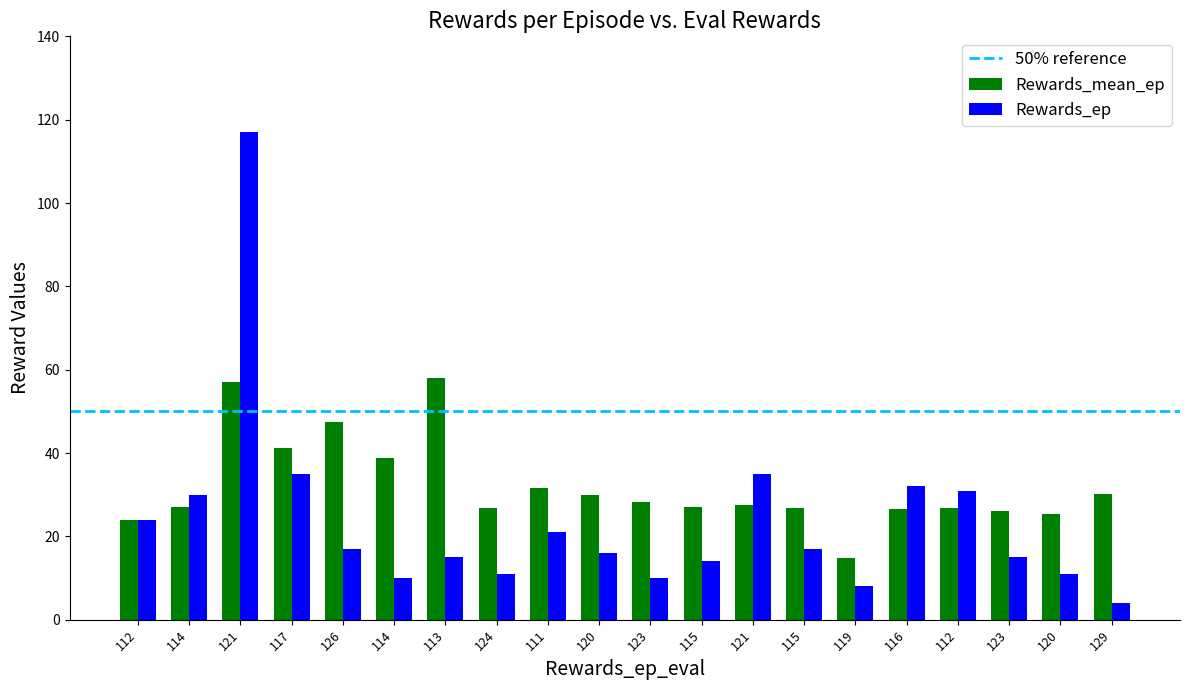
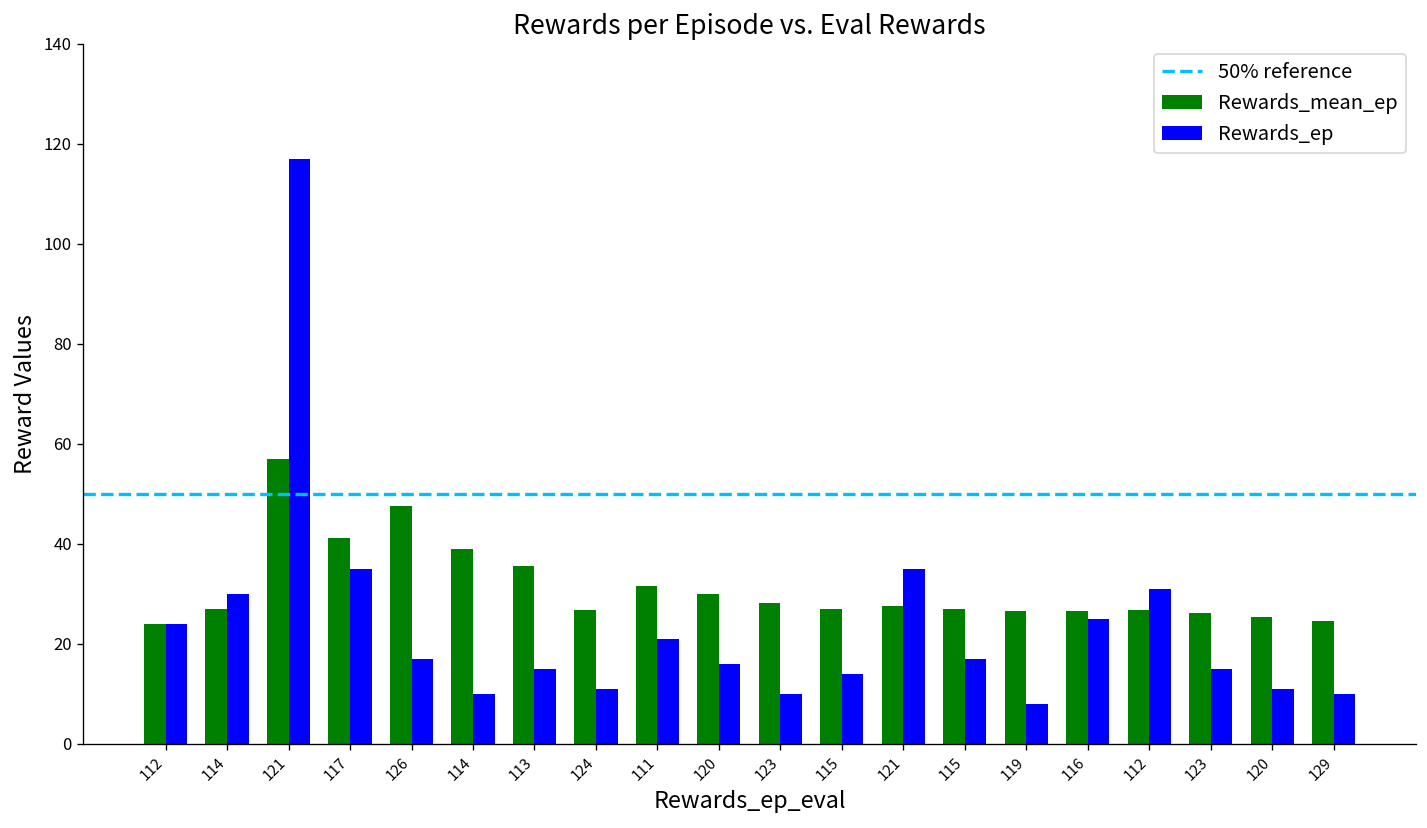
  {
    "Rewards_mean_ep": {
      "117": 41,
      "126": 48,
-     "113": 58,
+     "113": 35,
      "124": 27,
      "111": 32,
-     "119": 15,
+     "119": 27,
      "116": 27,
-     "129": 30
+     "129": 25
    },
    "Rewards_ep": {
      "117": 35,
      "126": 17,
      "113": 15,
      "124": 11,
      "111": 21,
      "119": 8,
-     "116": 32,
-     "129": 4
+     "116": 25,
+     "129": 10
    }
  }
